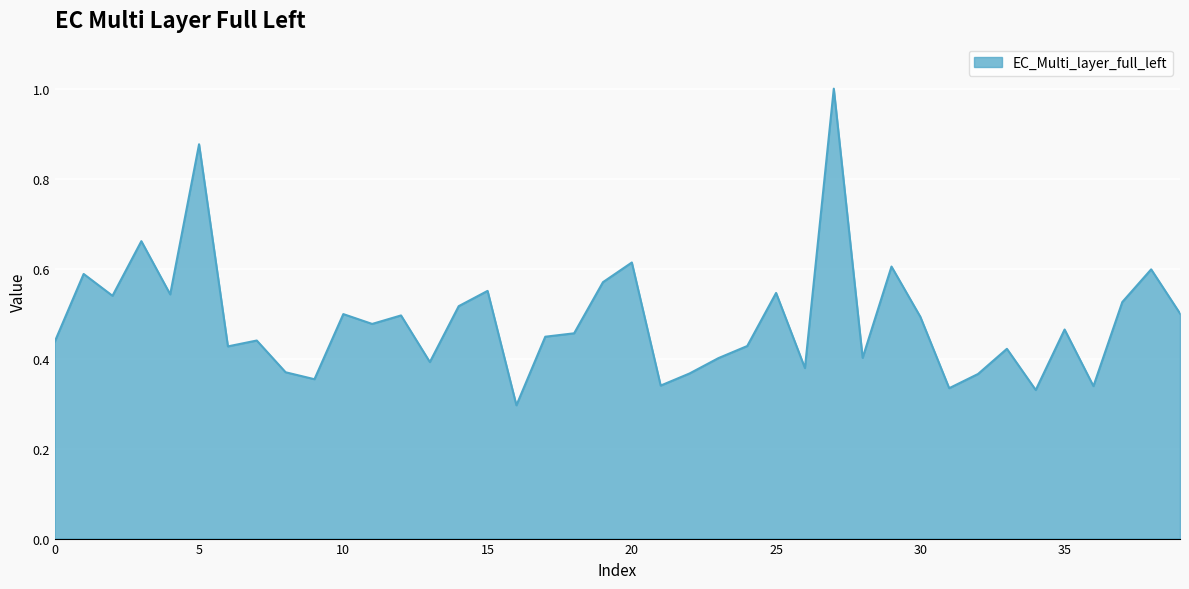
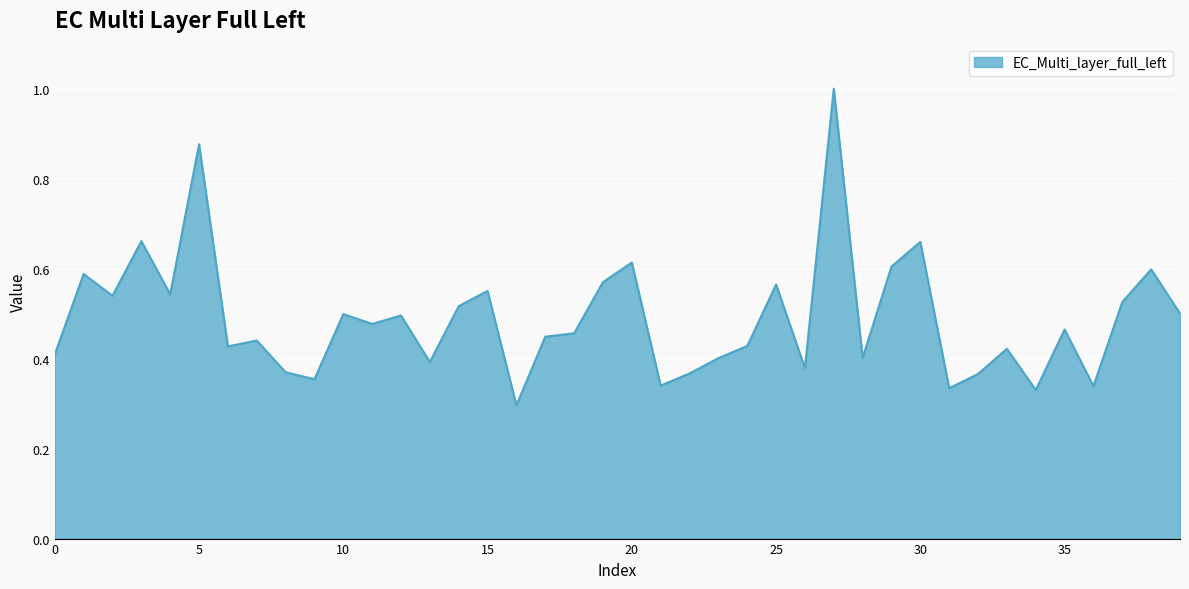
  {
-   "0": 0.44,
+   "0": 0.41,
    "5": 0.88,
    "10": 0.50,
    "15": 0.55,
    "20": 0.61,
-   "25": 0.55,
-   "30": 0.49,
+   "25": 0.56,
+   "30": 0.66,
    "35": 0.46
  }
